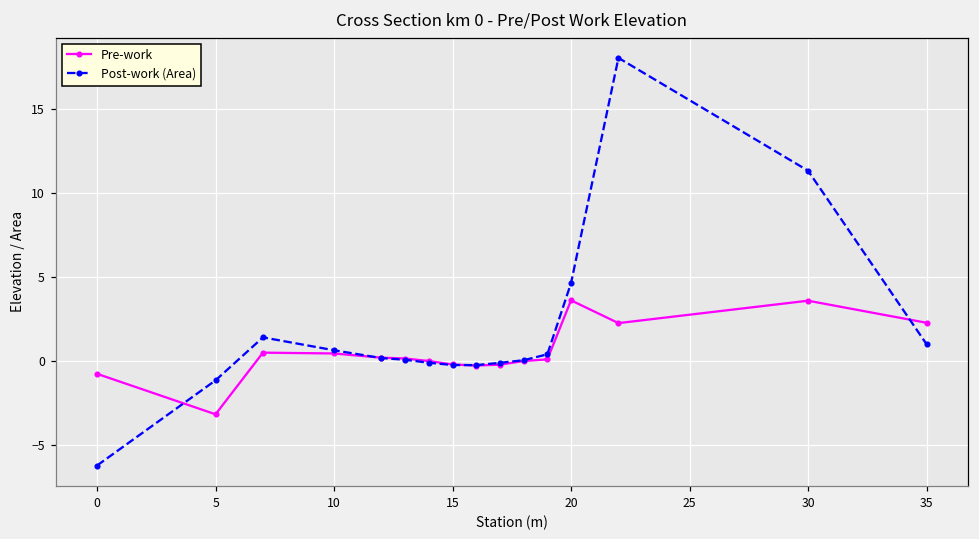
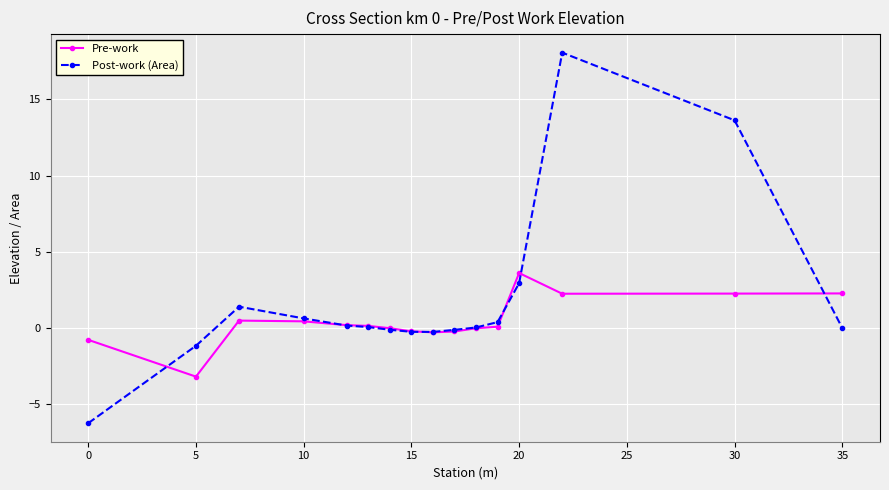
  {
    "Pre-work": {
      "0": -0.8,
      "5": -3.2,
      "10": 0.4,
      "20": 3.6,
-     "30": 3.6,
+     "30": 2.3,
      "35": 2.3
    },
    "Post-work (Area)": {
      "0": -6.2,
      "5": -1.2,
      "10": 0.6,
-     "20": 4.6,
-     "30": 11.3,
-     "35": 1
+     "20": 2.9,
+     "30": 13.6,
+     "35": 0
    }
  }
